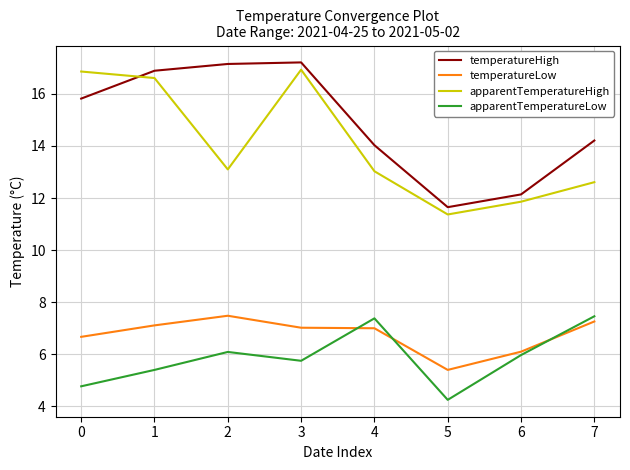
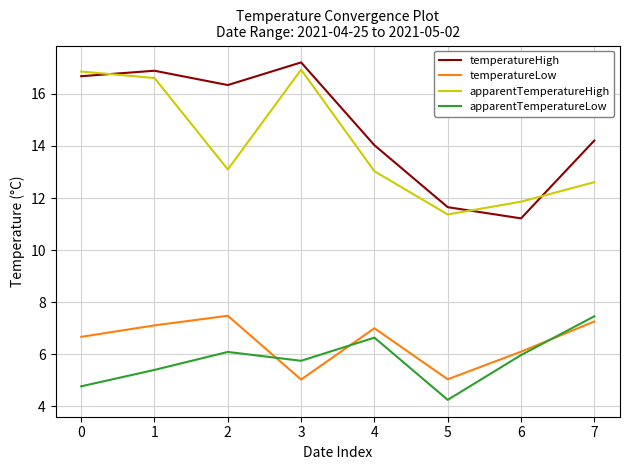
  {
    "temperatureHigh": {
-     "0": 15.8,
+     "0": 16.7,
      "1": 16.9,
-     "2": 17.2,
+     "2": 16.3,
      "3": 17.2,
      "4": 14.0,
      "5": 11.7,
-     "6": 12.1,
+     "6": 11.2,
      "7": 14.2
    },
    "temperatureLow": {
      "0": 6.7,
      "1": 7.1,
      "2": 7.5,
-     "3": 7.0,
+     "3": 5.0,
      "4": 7.0,
-     "5": 5.4,
+     "5": 5.0,
      "6": 6.1,
      "7": 7.3
    },
    "apparentTemperatureHigh": {
      "0": 16.9,
      "1": 16.6,
      "2": 13.1,
      "3": 16.9,
      "4": 13.0,
      "5": 11.4,
      "6": 11.9,
      "7": 12.6
    },
    "apparentTemperatureLow": {
      "0": 4.8,
      "1": 5.4,
      "2": 6.1,
      "3": 5.8,
-     "4": 7.4,
+     "4": 6.6,
      "5": 4.3,
      "6": 6.0,
      "7": 7.5
    }
  }
